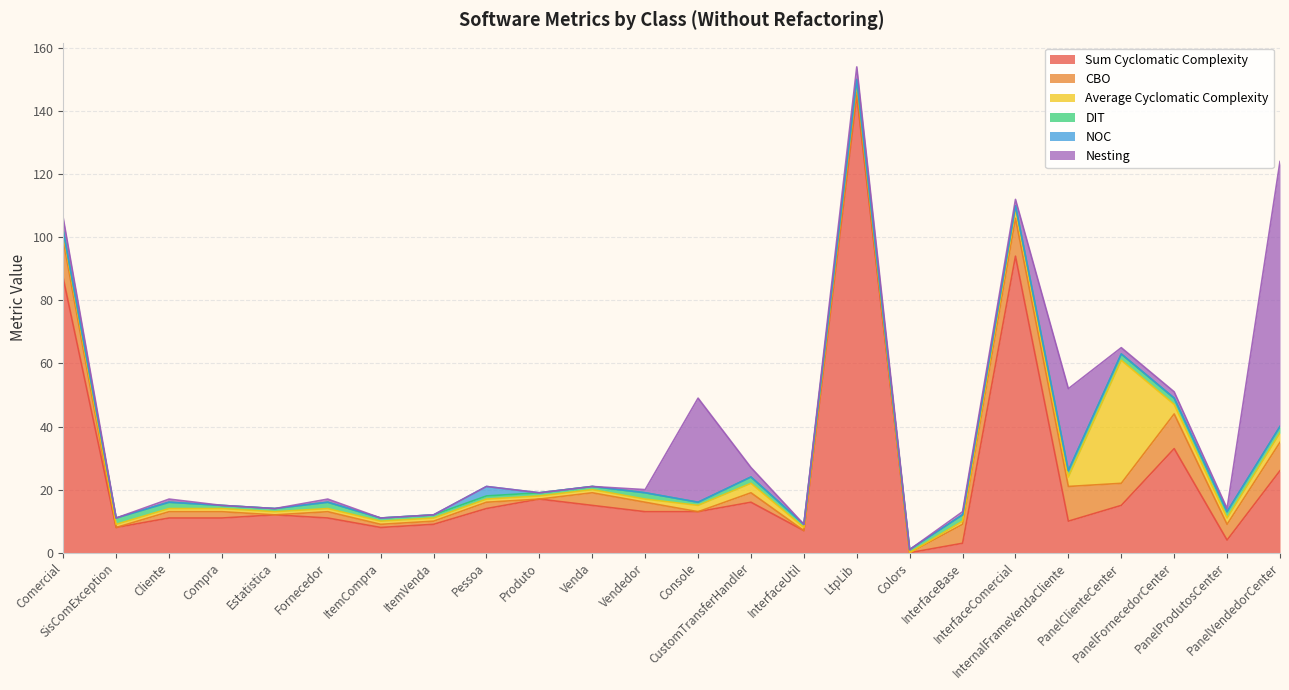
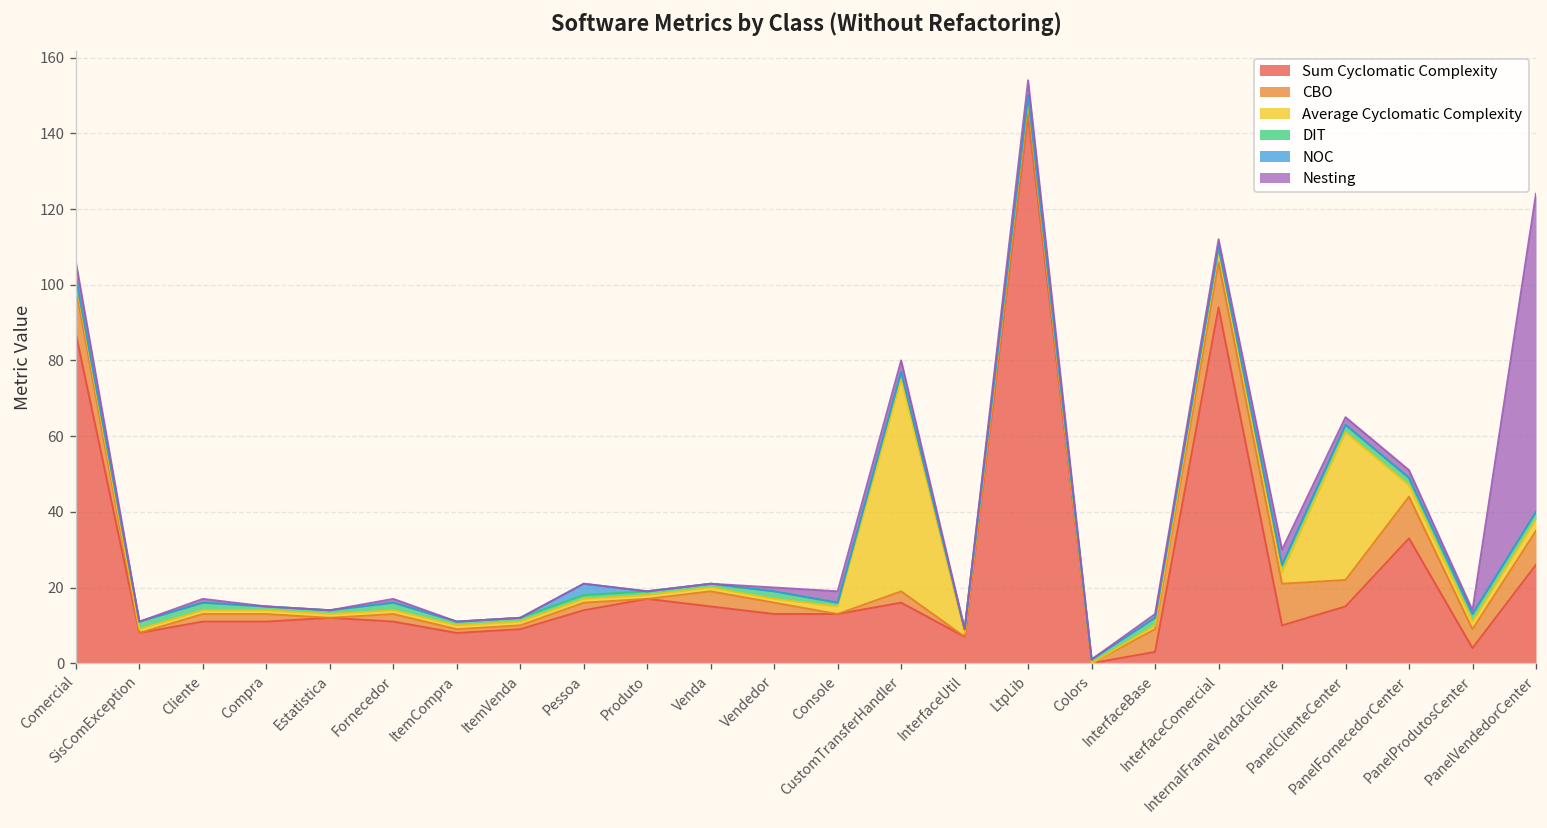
  {
    "Average Cyclomatic Complexity": {
      "Comercial": 2,
      "SisComException": 1,
      "Cliente": 1,
      "Compra": 1,
      "Estatistica": 1,
      "Fornecedor": 1,
      "ItemCompra": 1,
      "ItemVenda": 1,
      "Pessoa": 1,
      "Produto": 1,
      "Venda": 1,
      "Vendedor": 1,
      "Console": 2,
-     "CustomTransferHandler": 3,
+     "CustomTransferHandler": 56,
      "InterfaceUtil": 1,
      "LtpLib": 3,
      "InterfaceBase": 1,
      "InterfaceComercial": 3,
      "InternalFrameVendaCliente": 3,
      "PanelClienteCenter": 39,
      "PanelFornecedorCenter": 3,
      "PanelProdutosCenter": 2,
      "PanelVendedorCenter": 3
    },
    "DIT": {
      "Pessoa": 1
    },
    "Nesting": {
      "Comercial": 4,
      "Cliente": 1,
      "Fornecedor": 1,
      "Vendedor": 1,
-     "Console": 33,
+     "Console": 3,
      "CustomTransferHandler": 3,
      "LtpLib": 4,
      "InterfaceBase": 1,
      "InterfaceComercial": 2,
-     "InternalFrameVendaCliente": 26,
+     "InternalFrameVendaCliente": 4,
      "PanelClienteCenter": 2,
      "PanelFornecedorCenter": 2,
      "PanelProdutosCenter": 1,
      "PanelVendedorCenter": 84
    }
  }
